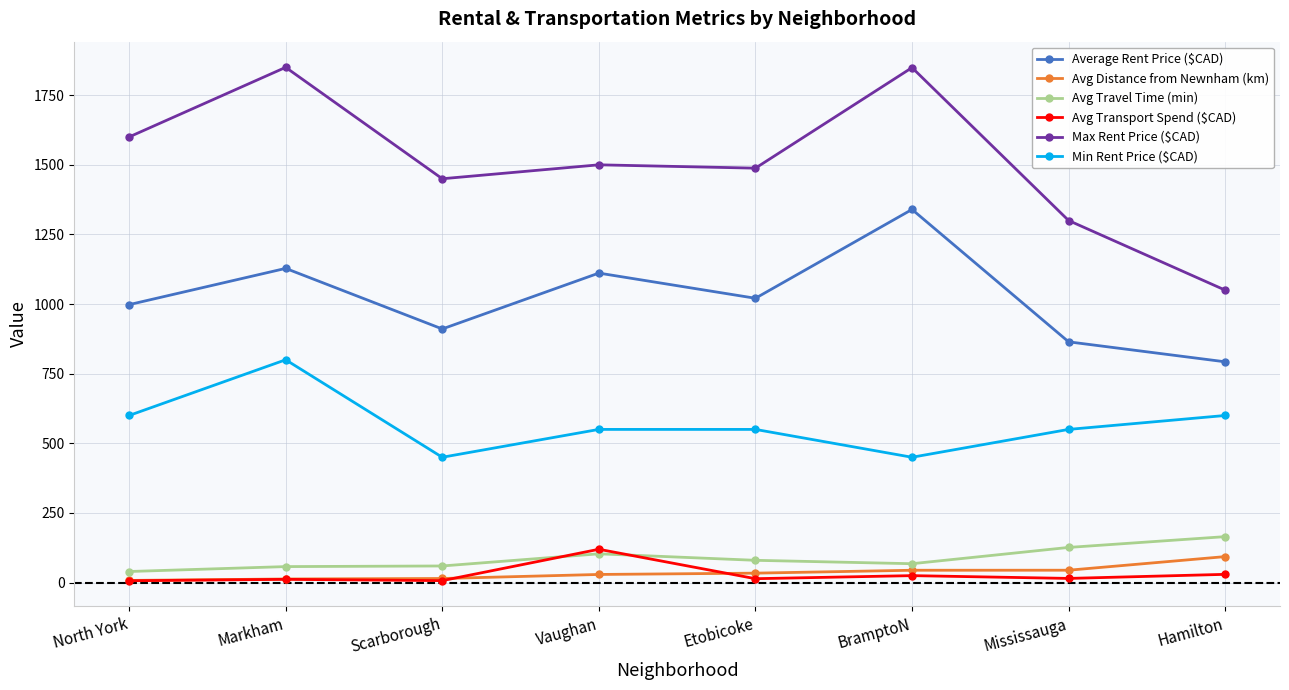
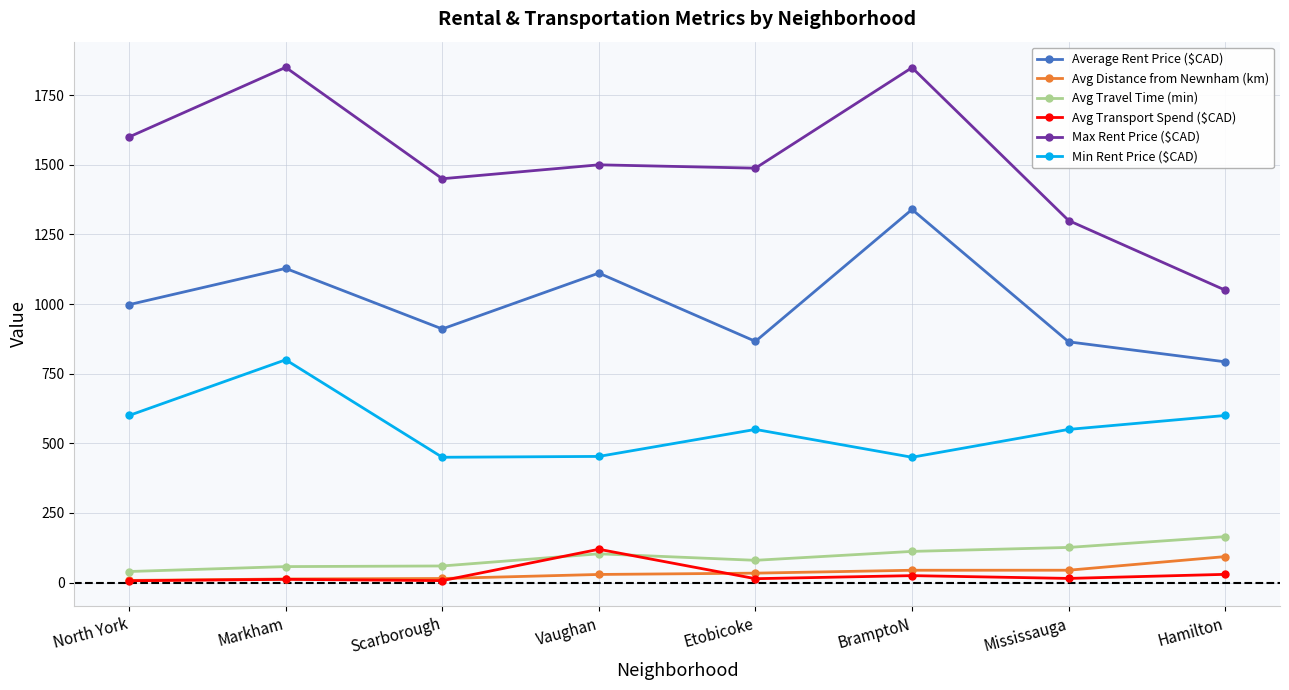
  {
    "Average Rent Price ($CAD)": {
      "North York": 1000,
      "Markham": 1130,
      "Scarborough": 910,
      "Vaughan": 1110,
-     "Etobicoke": 1020,
+     "Etobicoke": 870,
      "BramptoN": 1340,
      "Mississauga": 860,
      "Hamilton": 790
    },
    "Avg Distance from Newnham (km)": {
      "Vaughan": 30,
      "Etobicoke": 30,
      "BramptoN": 40,
      "Mississauga": 40,
      "Hamilton": 90
    },
    "Avg Travel Time (min)": {
      "North York": 40,
      "Markham": 60,
      "Scarborough": 60,
      "Vaughan": 100,
      "Etobicoke": 80,
-     "BramptoN": 70,
+     "BramptoN": 110,
      "Mississauga": 130,
      "Hamilton": 170
    },
    "Avg Transport Spend ($CAD)": {
      "Vaughan": 120,
      "Etobicoke": 10,
      "BramptoN": 30,
      "Mississauga": 20,
      "Hamilton": 30
    },
    "Max Rent Price ($CAD)": {
      "North York": 1600,
      "Markham": 1850,
      "Scarborough": 1450,
      "Vaughan": 1500,
      "Etobicoke": 1490,
      "BramptoN": 1850,
      "Mississauga": 1300,
      "Hamilton": 1050
    },
    "Min Rent Price ($CAD)": {
      "North York": 600,
      "Markham": 800,
      "Scarborough": 450,
-     "Vaughan": 550,
+     "Vaughan": 450,
      "Etobicoke": 550,
      "BramptoN": 450,
      "Mississauga": 550,
      "Hamilton": 600
    }
  }
